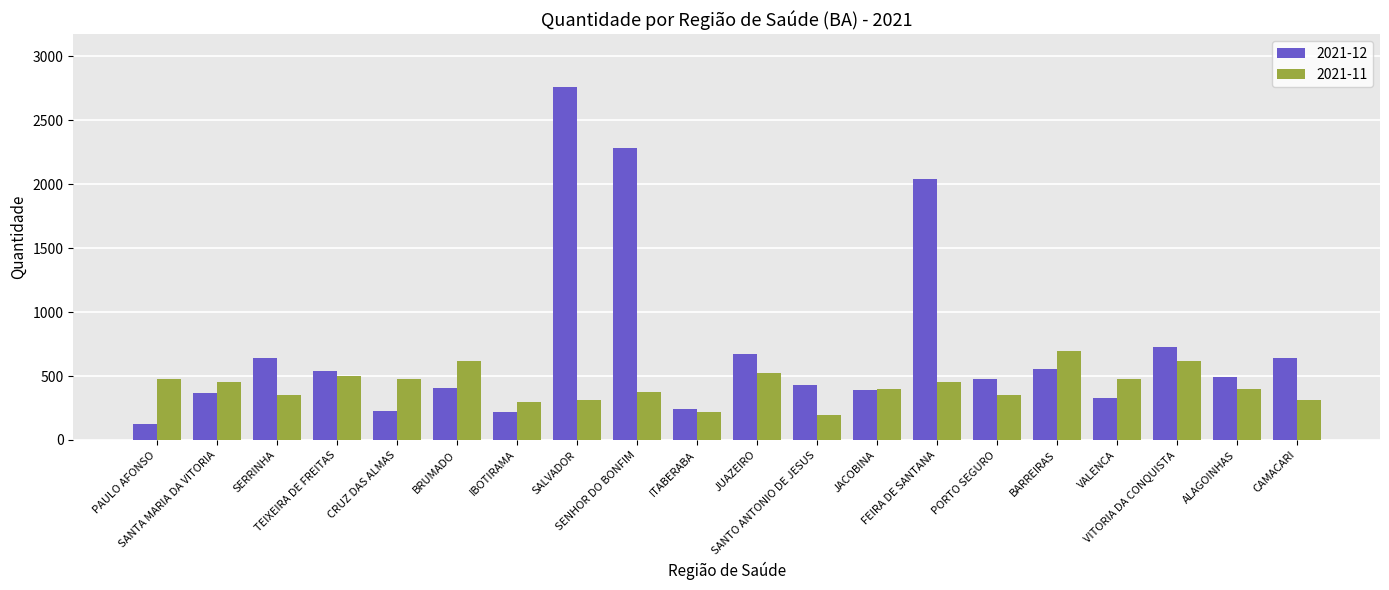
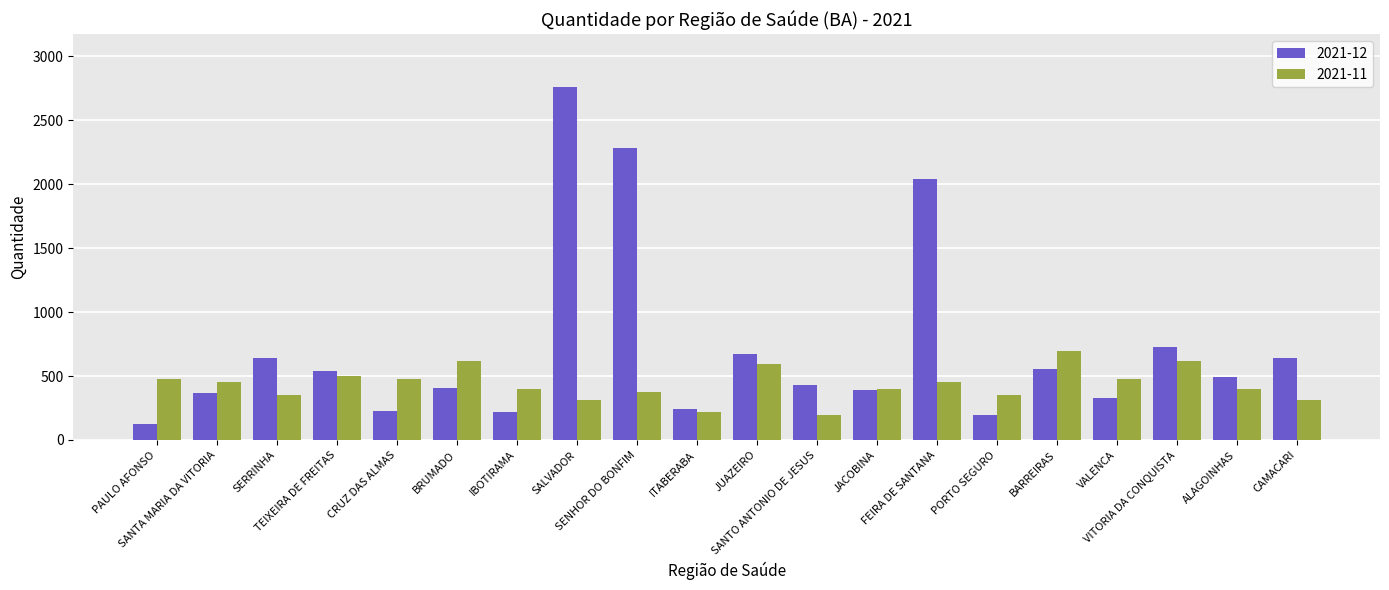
  {
    "2021-12": {
      "PAULO AFONSO": 120,
      "SANTA MARIA DA VITORIA": 370,
      "SERRINHA": 640,
      "TEIXEIRA DE FREITAS": 540,
      "CRUZ DAS ALMAS": 230,
      "BRUMADO": 400,
      "IBOTIRAMA": 220,
      "SALVADOR": 2760,
      "SENHOR DO BONFIM": 2280,
      "ITABERABA": 250,
      "JUAZEIRO": 680,
      "SANTO ANTONIO DE JESUS": 430,
      "JACOBINA": 390,
      "FEIRA DE SANTANA": 2040,
-     "PORTO SEGURO": 480,
+     "PORTO SEGURO": 200,
      "BARREIRAS": 560,
      "VALENCA": 330,
      "VITORIA DA CONQUISTA": 730,
      "ALAGOINHAS": 490,
      "CAMACARI": 640
    },
    "2021-11": {
      "PAULO AFONSO": 480,
      "SANTA MARIA DA VITORIA": 450,
      "SERRINHA": 350,
      "TEIXEIRA DE FREITAS": 500,
      "CRUZ DAS ALMAS": 480,
      "BRUMADO": 620,
-     "IBOTIRAMA": 300,
+     "IBOTIRAMA": 400,
      "SALVADOR": 310,
      "SENHOR DO BONFIM": 380,
      "ITABERABA": 220,
-     "JUAZEIRO": 520,
+     "JUAZEIRO": 600,
      "SANTO ANTONIO DE JESUS": 190,
      "JACOBINA": 400,
      "FEIRA DE SANTANA": 450,
      "PORTO SEGURO": 350,
      "BARREIRAS": 700,
      "VALENCA": 480,
      "VITORIA DA CONQUISTA": 620,
      "ALAGOINHAS": 400,
      "CAMACARI": 310
    }
  }
